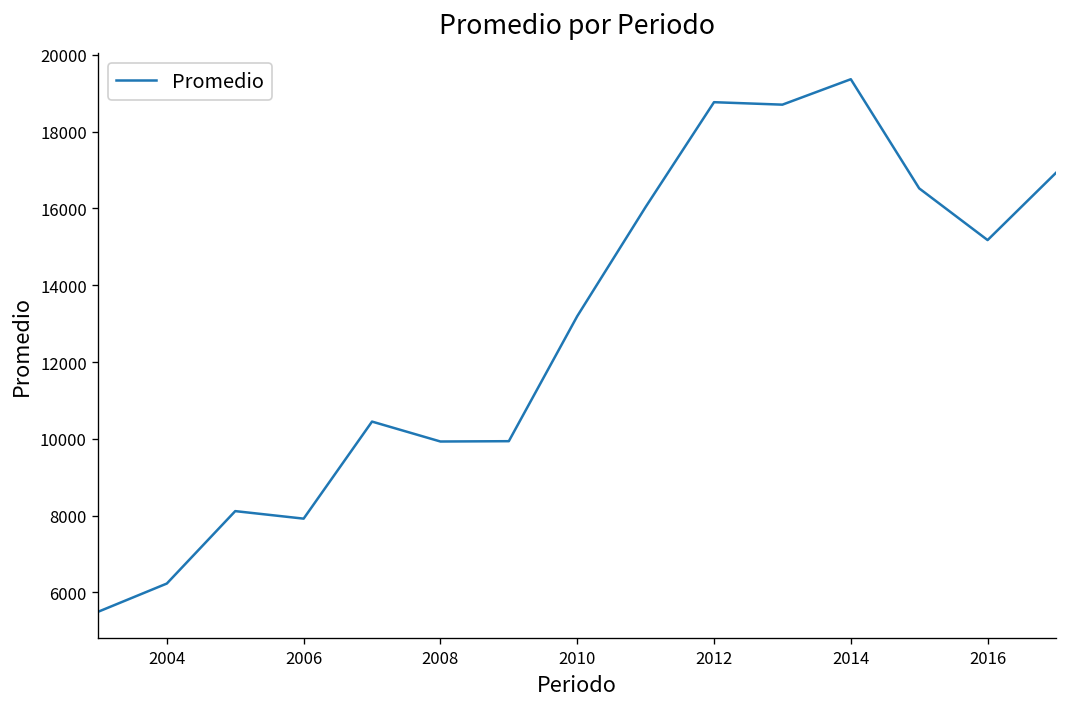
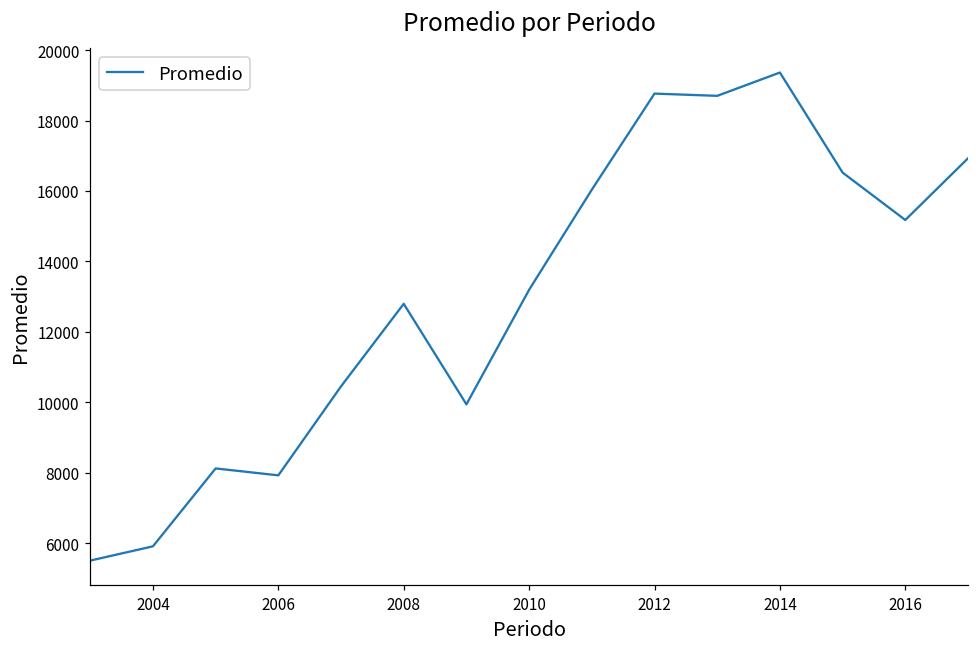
  {
-   "2004": 6200,
+   "2004": 5900,
    "2006": 7900,
-   "2008": 9900,
+   "2008": 12800,
    "2010": 13200,
    "2012": 18800,
    "2014": 19400,
    "2016": 15200
  }
